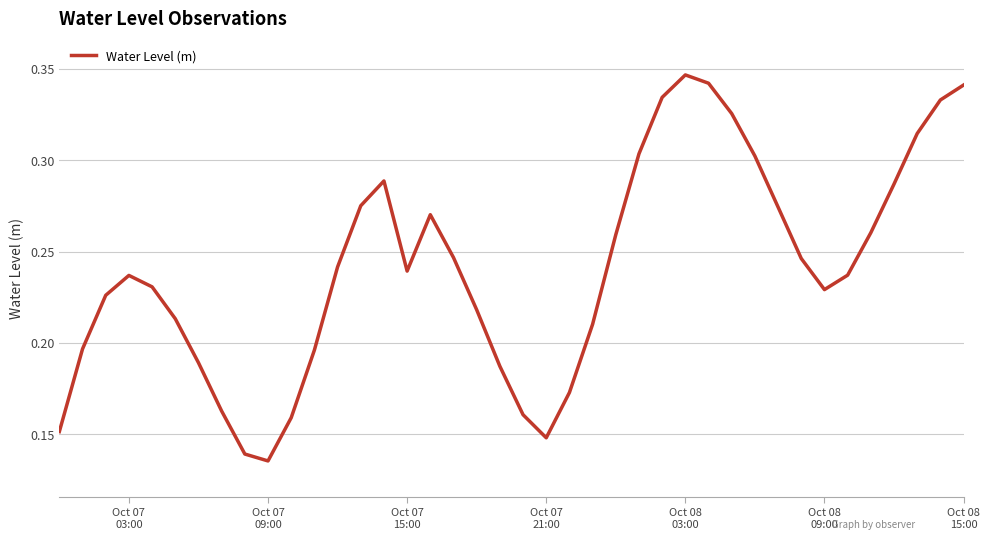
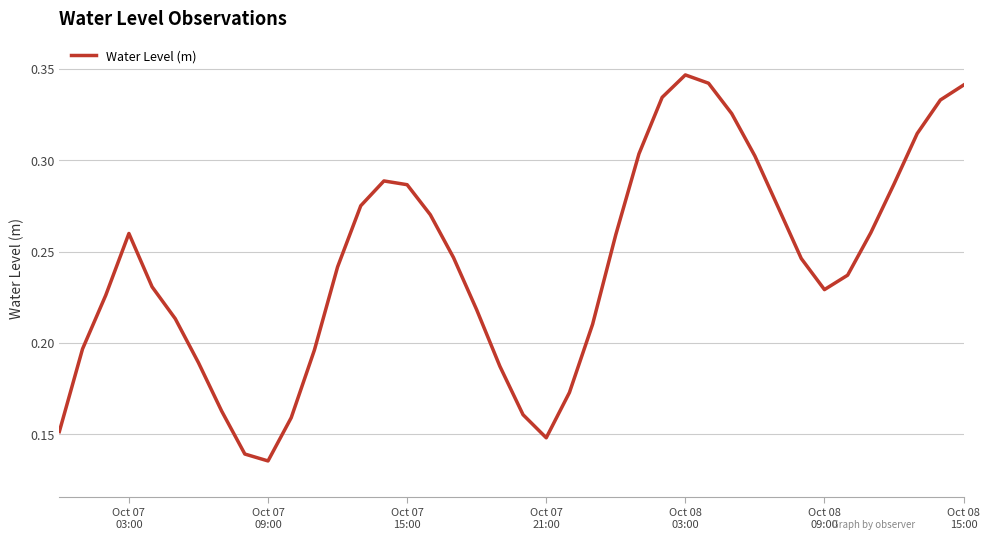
  {
-   "Oct 07 03:00": 0.237,
+   "Oct 07 03:00": 0.260,
    "Oct 07 09:00": 0.135,
-   "Oct 07 15:00": 0.239,
+   "Oct 07 15:00": 0.287,
    "Oct 07 21:00": 0.148,
    "Oct 08 03:00": 0.347,
    "Oct 08 09:00": 0.229,
    "Oct 08 15:00": 0.341
  }
